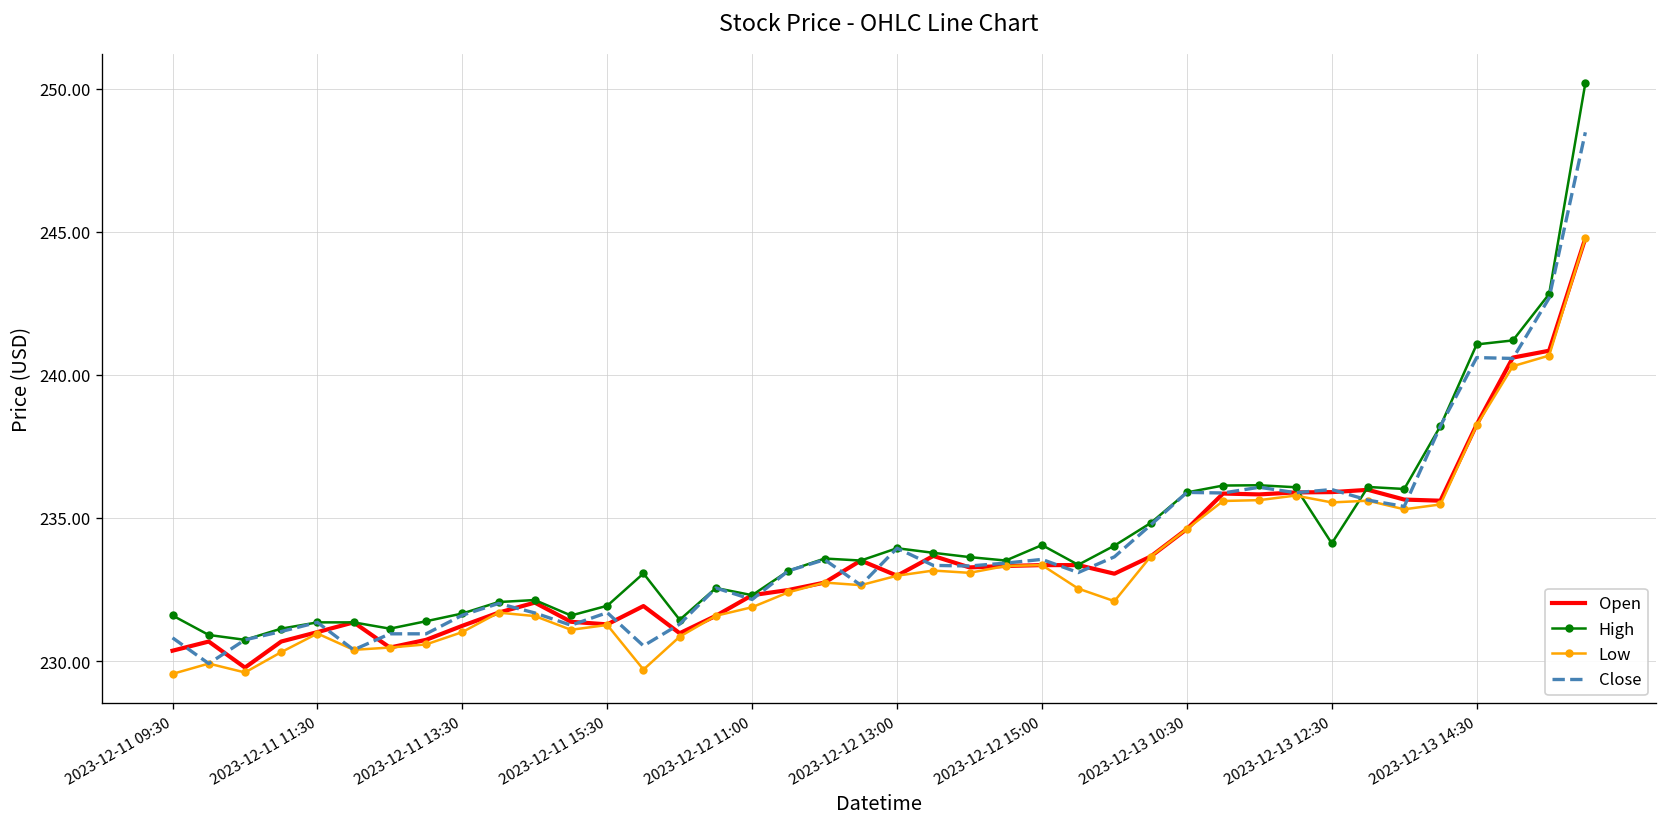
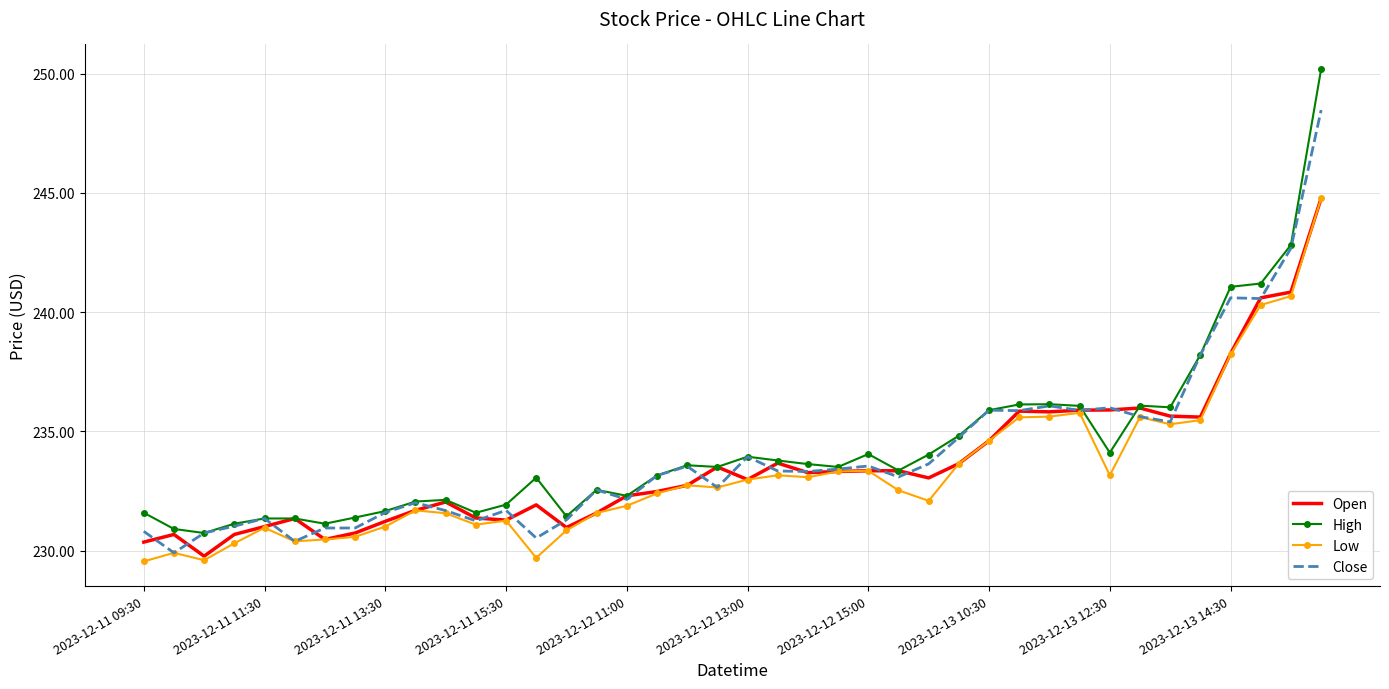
  {
    "Open": {
      "2023-12-11 09:30": 230.4,
      "2023-12-11 13:30": 231.2
    },
    "High": {
      "2023-12-11 09:30": 231.6,
      "2023-12-11 15:30": 231.9,
      "2023-12-12 15:00": 234.1,
      "2023-12-13 12:30": 234.1,
      "2023-12-13 14:30": 241.1
    },
    "Low": {
      "2023-12-11 09:30": 229.6,
      "2023-12-11 13:30": 231.0,
      "2023-12-12 11:00": 231.9,
-     "2023-12-13 12:30": 235.5
+     "2023-12-13 12:30": 233.2
    },
    "Close": {
      "2023-12-11 09:30": 230.8,
      "2023-12-11 15:30": 231.7,
      "2023-12-12 11:00": 232.2,
      "2023-12-12 15:00": 233.6,
      "2023-12-13 14:30": 240.6
    }
  }
